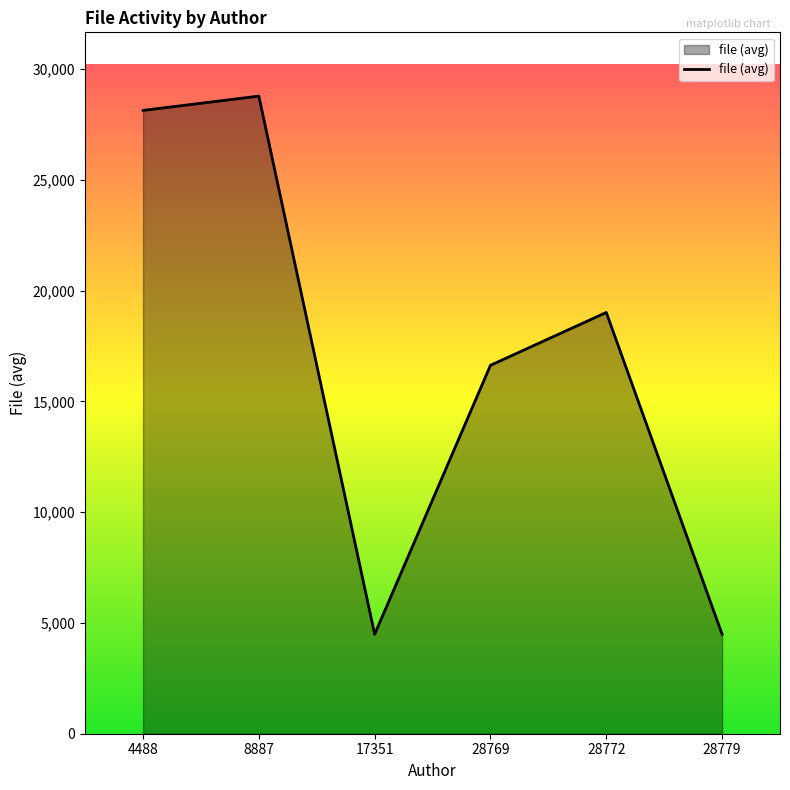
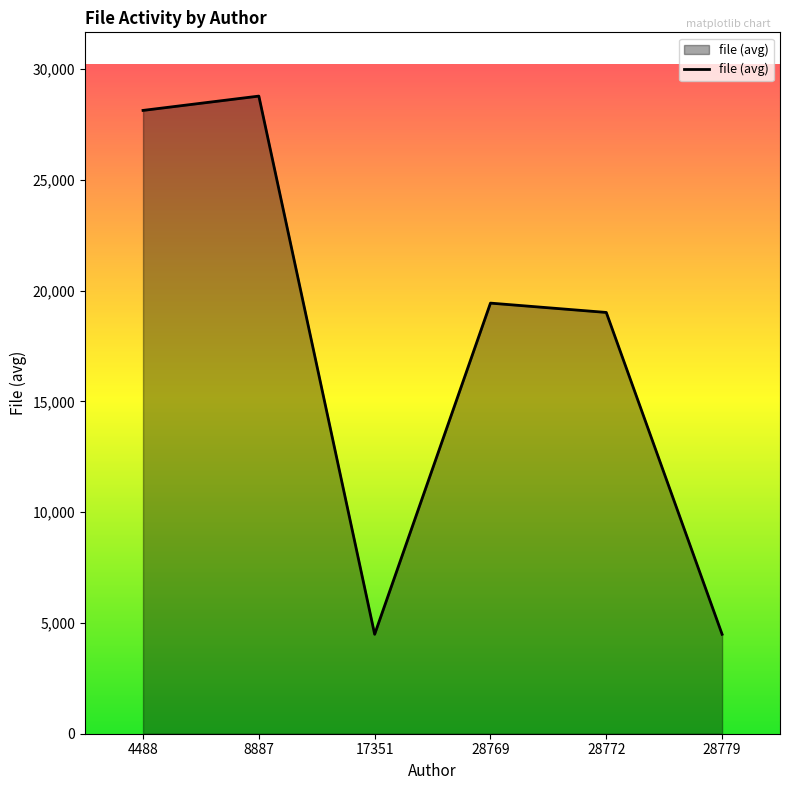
  {
    "4488": "28,100",
    "8887": "28,800",
    "17351": "4,500",
-   "28769": "16,600",
+   "28769": "19,400",
    "28772": "19,000",
    "28779": "4,500"
  }
